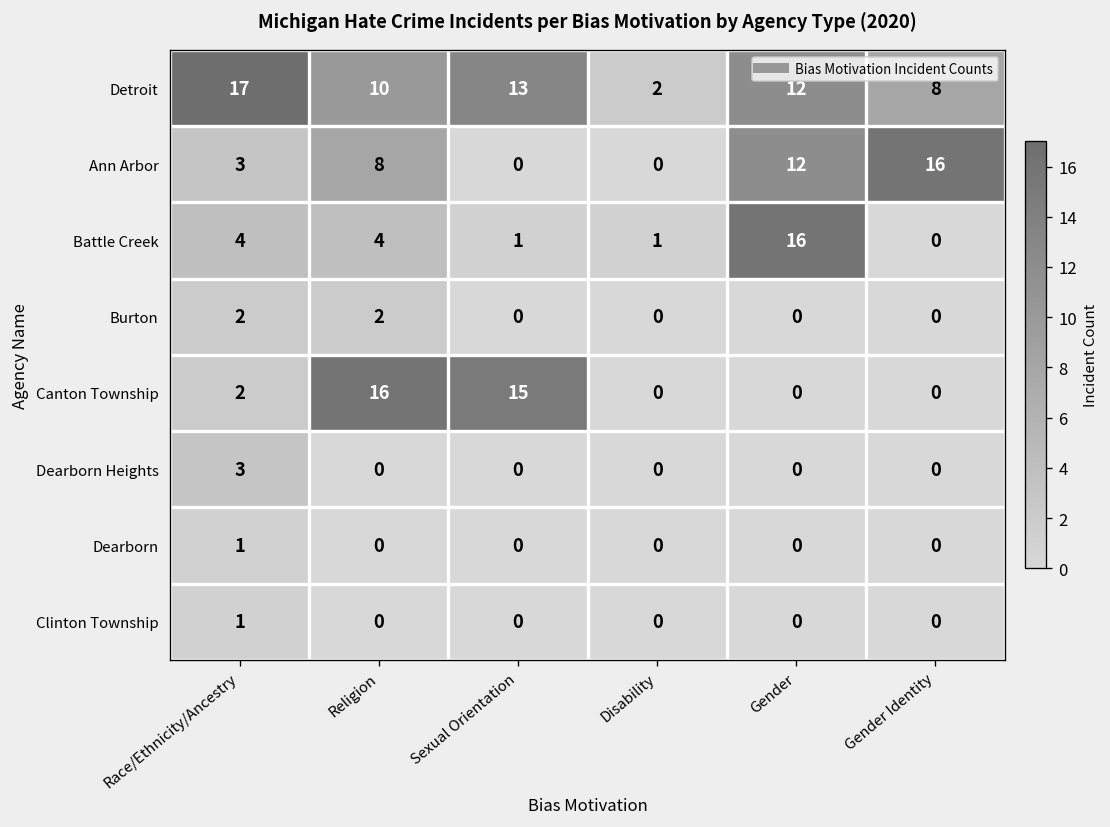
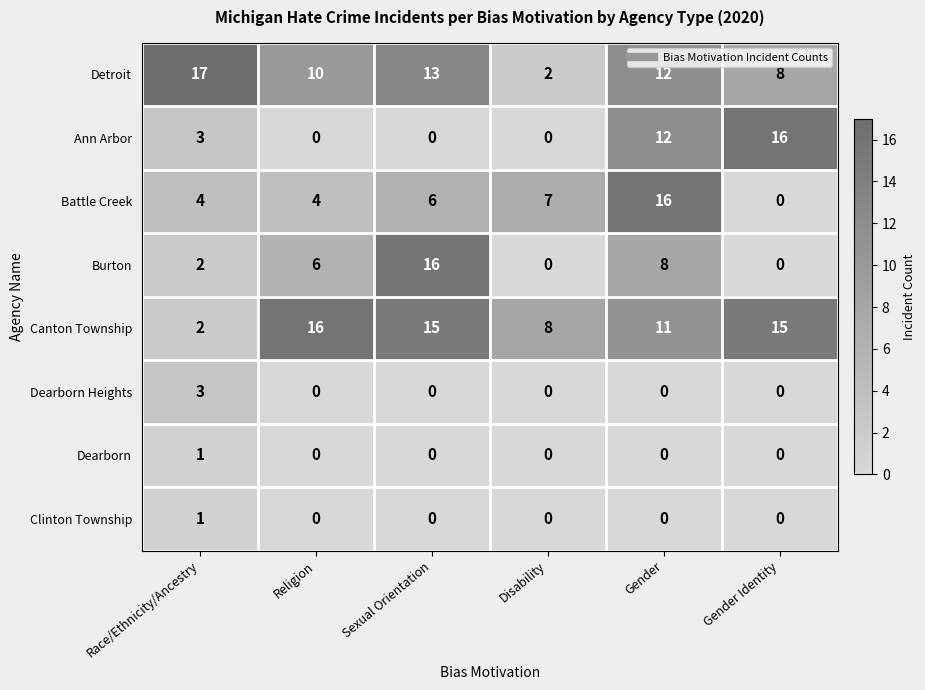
  {
    "Detroit": {
      "Race/Ethnicity/Ancestry": 17,
      "Religion": 10,
      "Sexual Orientation": 13,
      "Disability": 2
    },
    "Ann Arbor": {
      "Race/Ethnicity/Ancestry": 3,
-     "Religion": 8,
+     "Religion": 0,
      "Sexual Orientation": 0,
      "Disability": 0,
      "Gender": 12,
      "Gender Identity": 16
    },
    "Battle Creek": {
      "Race/Ethnicity/Ancestry": 4,
      "Religion": 4,
-     "Sexual Orientation": 1,
-     "Disability": 1,
+     "Sexual Orientation": 6,
+     "Disability": 7,
      "Gender": 16,
      "Gender Identity": 0
    },
    "Burton": {
      "Race/Ethnicity/Ancestry": 2,
-     "Religion": 2,
-     "Sexual Orientation": 0,
+     "Religion": 6,
+     "Sexual Orientation": 16,
      "Disability": 0,
-     "Gender": 0,
+     "Gender": 8,
      "Gender Identity": 0
    },
    "Canton Township": {
      "Race/Ethnicity/Ancestry": 2,
      "Religion": 16,
      "Sexual Orientation": 15,
-     "Disability": 0,
-     "Gender": 0,
-     "Gender Identity": 0
+     "Disability": 8,
+     "Gender": 11,
+     "Gender Identity": 15
    },
    "Dearborn Heights": {
      "Race/Ethnicity/Ancestry": 3,
      "Religion": 0,
      "Sexual Orientation": 0,
      "Disability": 0,
      "Gender": 0,
      "Gender Identity": 0
    },
    "Dearborn": {
      "Race/Ethnicity/Ancestry": 1,
      "Religion": 0,
      "Sexual Orientation": 0,
      "Disability": 0,
      "Gender": 0,
      "Gender Identity": 0
    },
    "Clinton Township": {
      "Race/Ethnicity/Ancestry": 1,
      "Religion": 0,
      "Sexual Orientation": 0,
      "Disability": 0,
      "Gender": 0,
      "Gender Identity": 0
    }
  }
